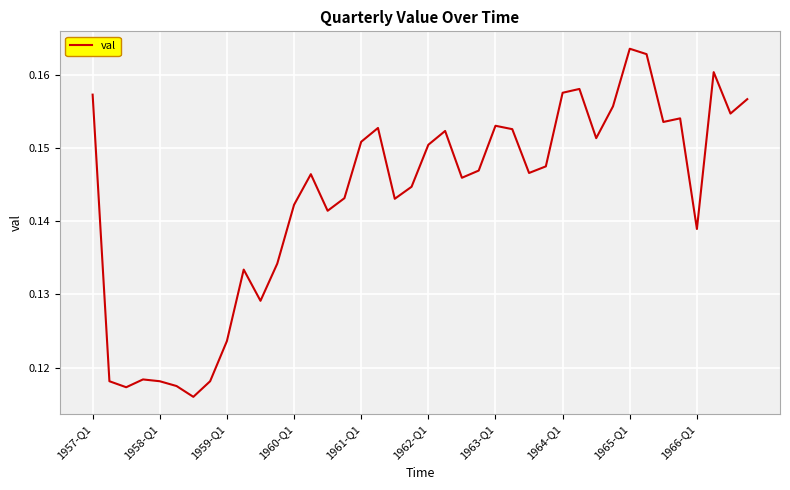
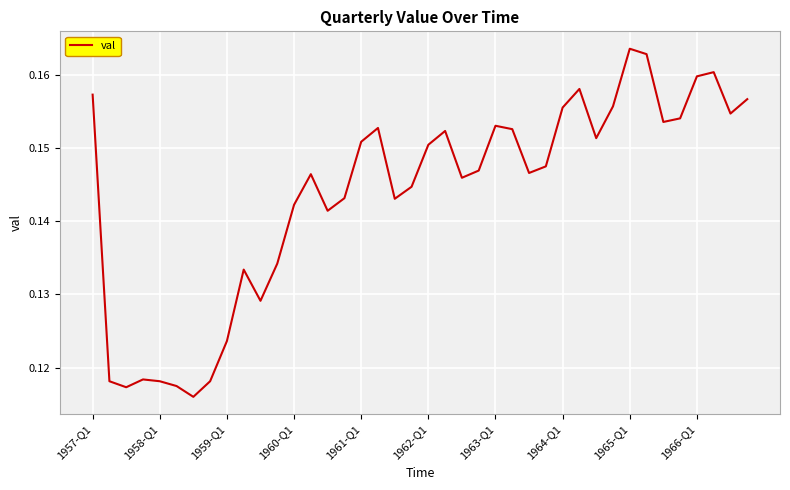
  {
    "1957-Q1": 0.157,
    "1958-Q1": 0.118,
    "1959-Q1": 0.124,
    "1960-Q1": 0.142,
    "1961-Q1": 0.151,
    "1962-Q1": 0.150,
    "1963-Q1": 0.153,
-   "1964-Q1": 0.158,
+   "1964-Q1": 0.156,
    "1965-Q1": 0.164,
-   "1966-Q1": 0.139
+   "1966-Q1": 0.160
  }
